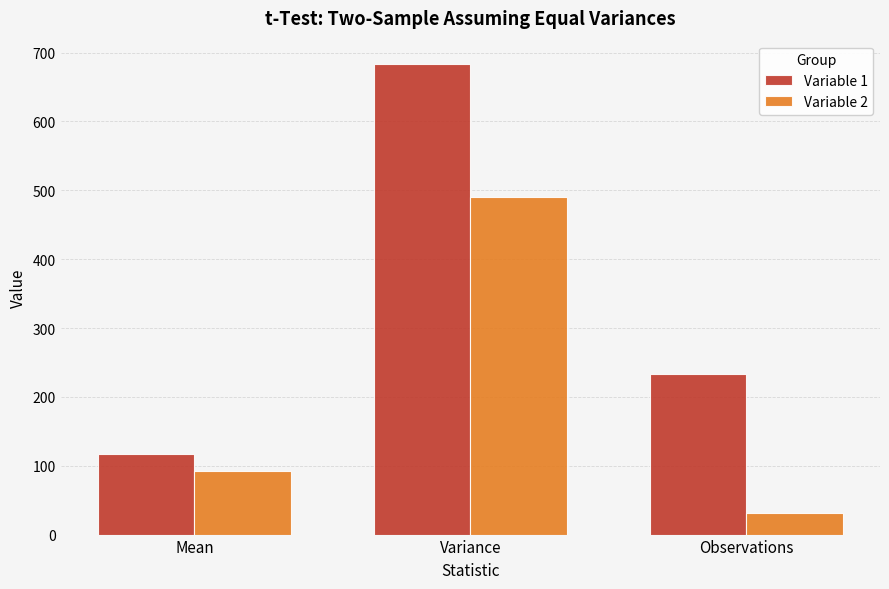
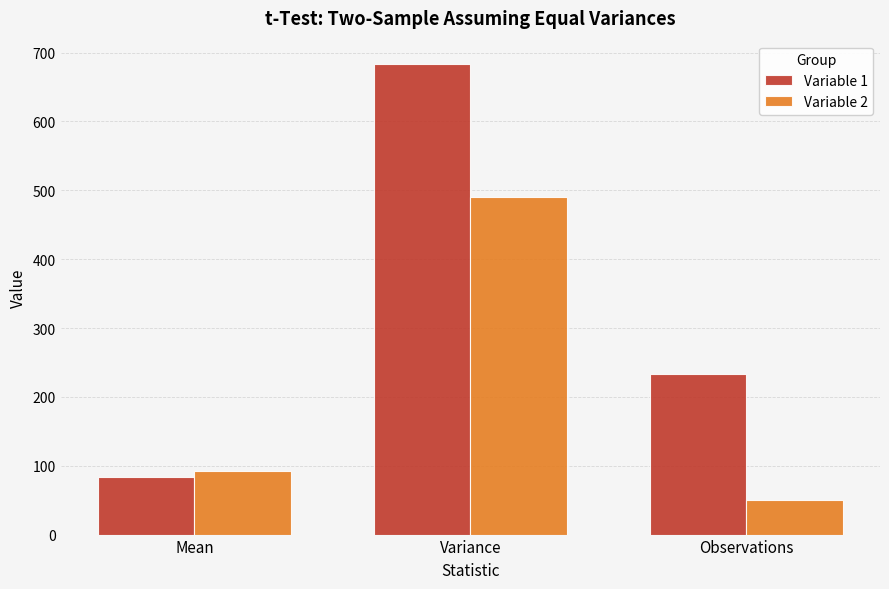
  {
    "Variable 1": {
-     "Mean": 120,
+     "Mean": 80,
      "Variance": 680,
      "Observations": 230
    },
    "Variable 2": {
      "Mean": 90,
      "Variance": 490,
-     "Observations": 30
+     "Observations": 50
    }
  }
